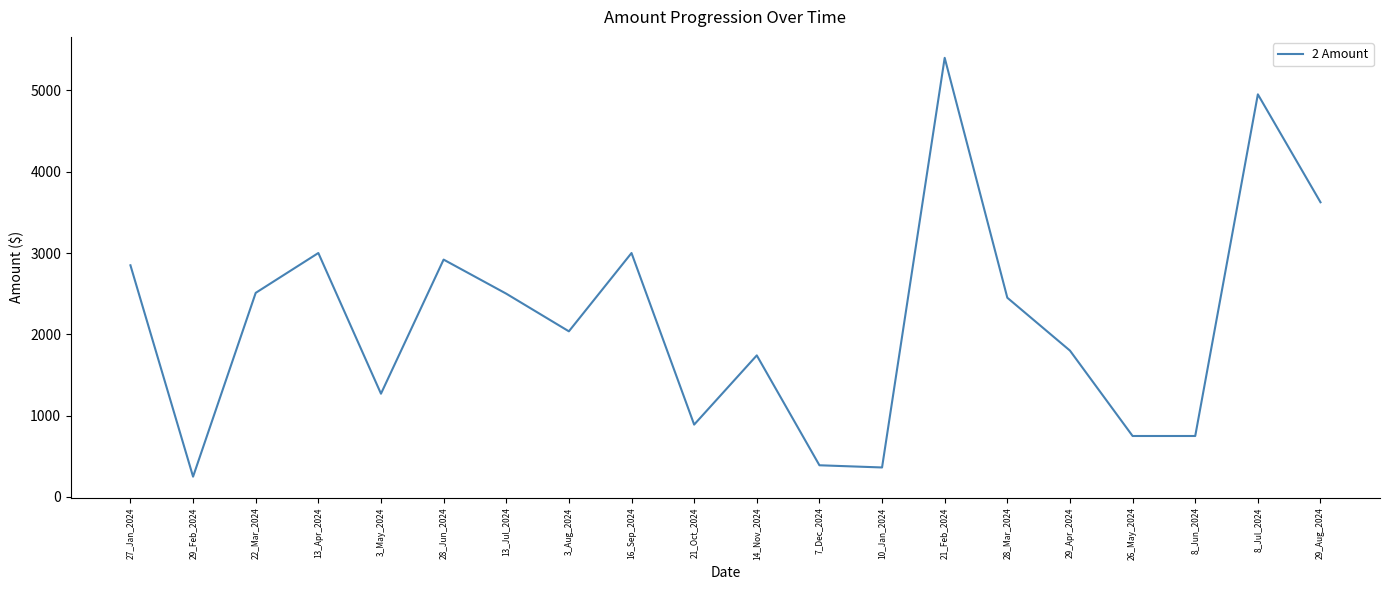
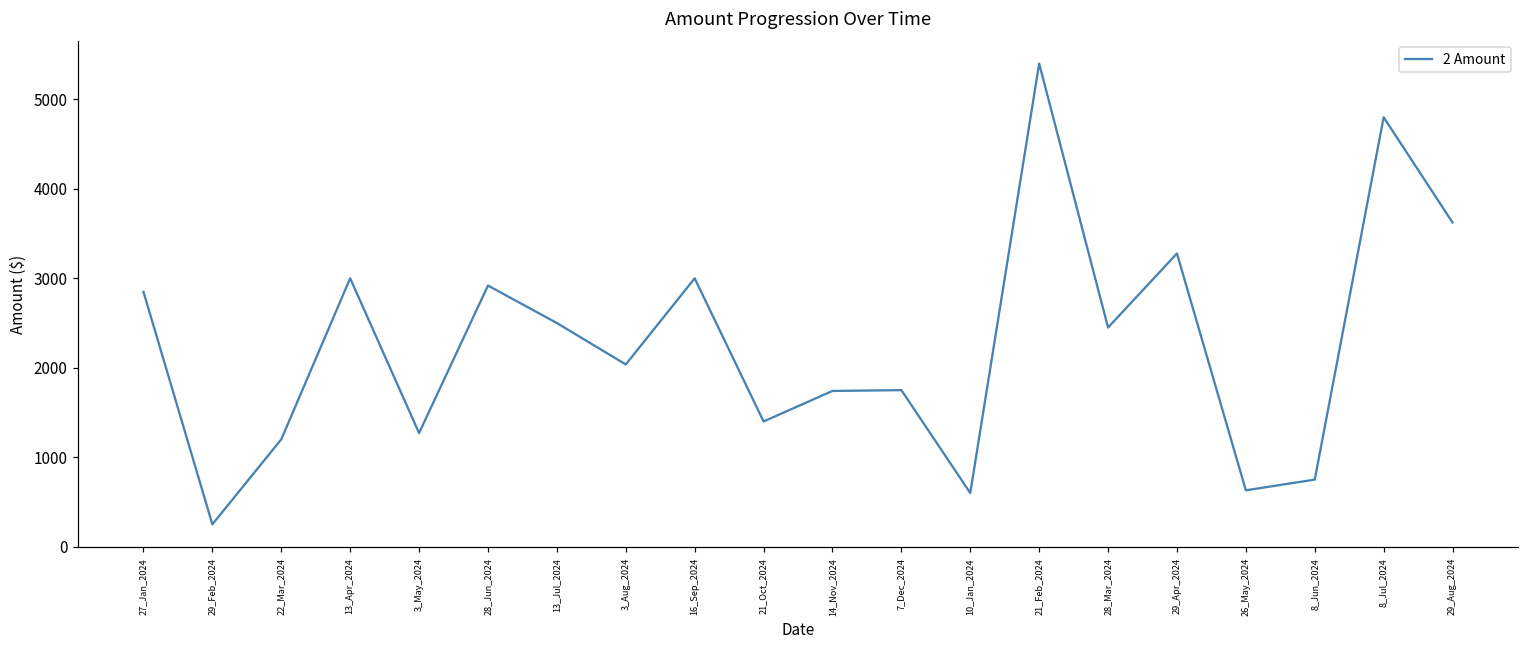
  {
    "27_Jan_2024": 2800,
    "29_Feb_2024": 300,
-   "22_Mar_2024": 2500,
+   "22_Mar_2024": 1200,
    "13_Apr_2024": 3000,
    "3_May_2024": 1300,
    "28_Jun_2024": 2900,
    "13_Jul_2024": 2500,
    "3_Aug_2024": 2000,
    "16_Sep_2024": 3000,
-   "21_Oct_2024": 900,
+   "21_Oct_2024": 1400,
    "14_Nov_2024": 1700,
-   "7_Dec_2024": 400,
-   "10_Jan_2024": 400,
+   "7_Dec_2024": 1800,
+   "10_Jan_2024": 600,
    "21_Feb_2024": 5400,
    "28_Mar_2024": 2500,
-   "29_Apr_2024": 1800,
-   "26_May_2024": 800,
+   "29_Apr_2024": 3300,
+   "26_May_2024": 600,
    "8_Jun_2024": 800,
-   "8_Jul_2024": 5000,
+   "8_Jul_2024": 4800,
    "29_Aug_2024": 3600
  }
